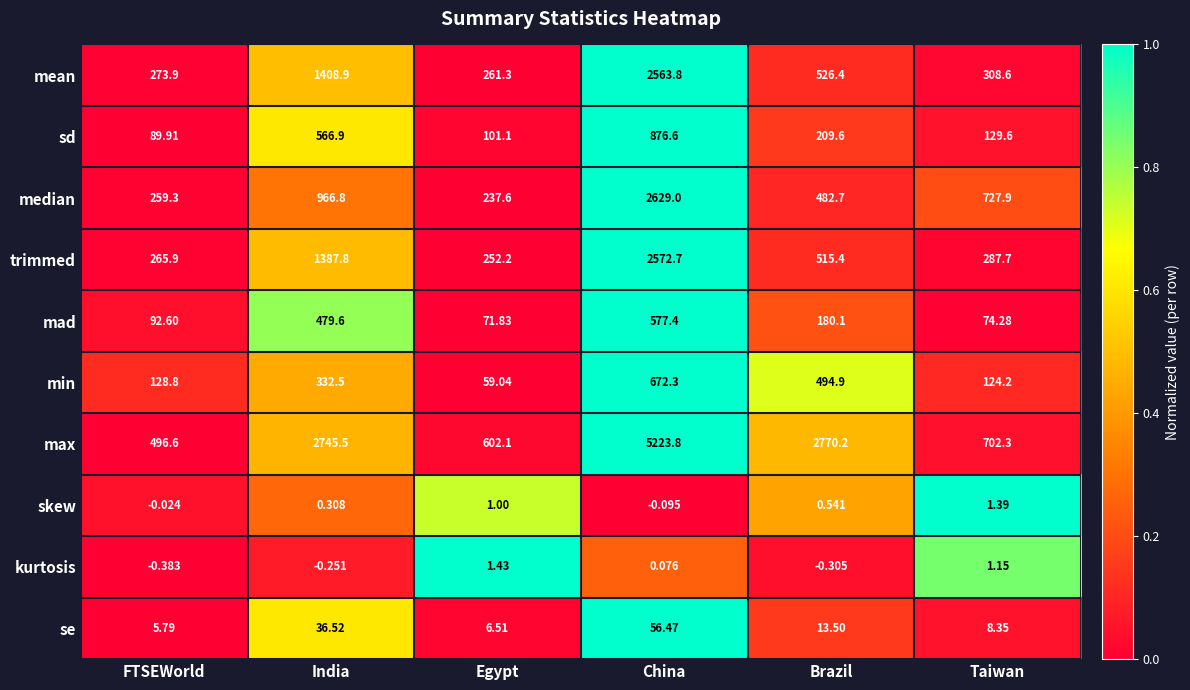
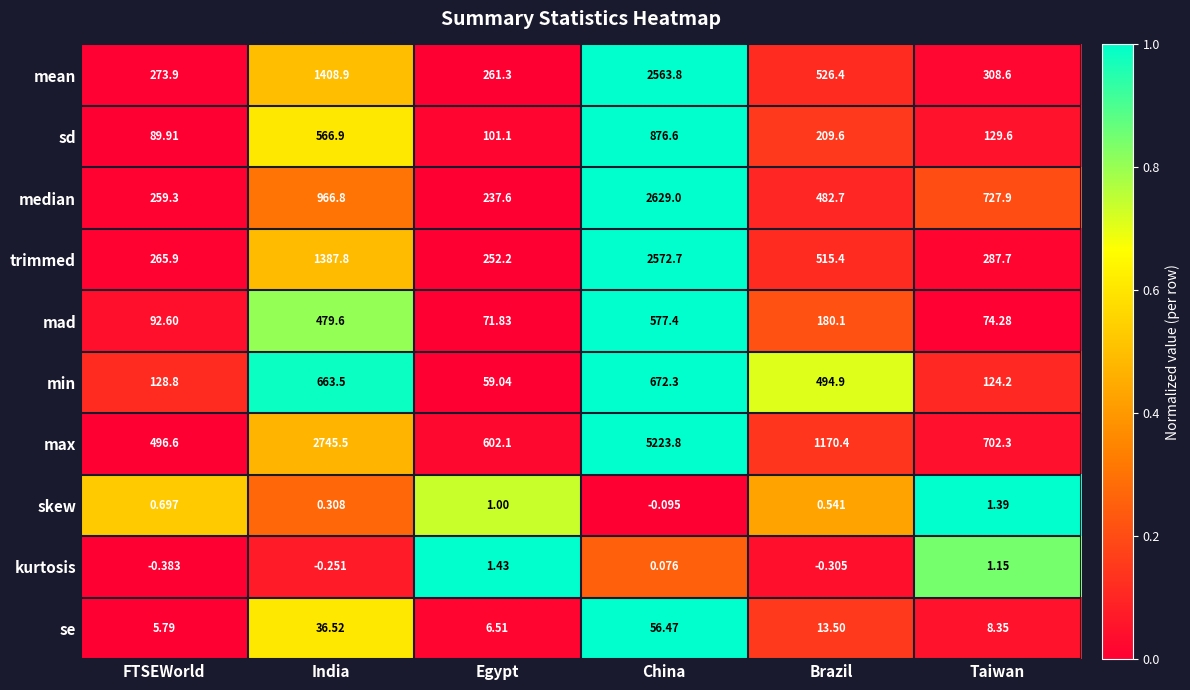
  {
    "mean": {
      "FTSEWorld": 273.9,
      "India": 1408.9,
      "Egypt": 261.3,
      "China": 2563.8,
      "Brazil": 526.4,
      "Taiwan": 308.6
    },
    "sd": {
      "FTSEWorld": 89.91,
      "India": 566.9,
      "Egypt": 101.1,
      "China": 876.6,
      "Brazil": 209.6,
      "Taiwan": 129.6
    },
    "median": {
      "FTSEWorld": 259.3,
      "India": 966.8,
      "Egypt": 237.6,
      "China": 2629.0,
      "Brazil": 482.7,
      "Taiwan": 727.9
    },
    "trimmed": {
      "FTSEWorld": 265.9,
      "India": 1387.8,
      "Egypt": 252.2,
      "China": 2572.7,
      "Brazil": 515.4,
      "Taiwan": 287.7
    },
    "mad": {
      "FTSEWorld": 92.60,
      "India": 479.6,
      "Egypt": 71.83,
      "China": 577.4,
      "Brazil": 180.1,
      "Taiwan": 74.28
    },
    "min": {
      "FTSEWorld": 128.8,
-     "India": 332.5,
+     "India": 663.5,
      "Egypt": 59.04,
      "China": 672.3,
      "Brazil": 494.9,
      "Taiwan": 124.2
    },
    "max": {
      "FTSEWorld": 496.6,
      "India": 2745.5,
      "Egypt": 602.1,
      "China": 5223.8,
-     "Brazil": 2770.2,
+     "Brazil": 1170.4,
      "Taiwan": 702.3
    },
    "skew": {
-     "FTSEWorld": -0.024,
+     "FTSEWorld": 0.697,
      "India": 0.308,
      "Egypt": 1.00,
      "China": -0.095,
      "Brazil": 0.541,
      "Taiwan": 1.39
    },
    "kurtosis": {
      "FTSEWorld": -0.383,
      "India": -0.251,
      "Egypt": 1.43,
      "China": 0.076,
      "Brazil": -0.305,
      "Taiwan": 1.15
    },
    "se": {
      "FTSEWorld": 5.79,
      "India": 36.52,
      "Egypt": 6.51,
      "China": 56.47,
      "Brazil": 13.50,
      "Taiwan": 8.35
    }
  }
